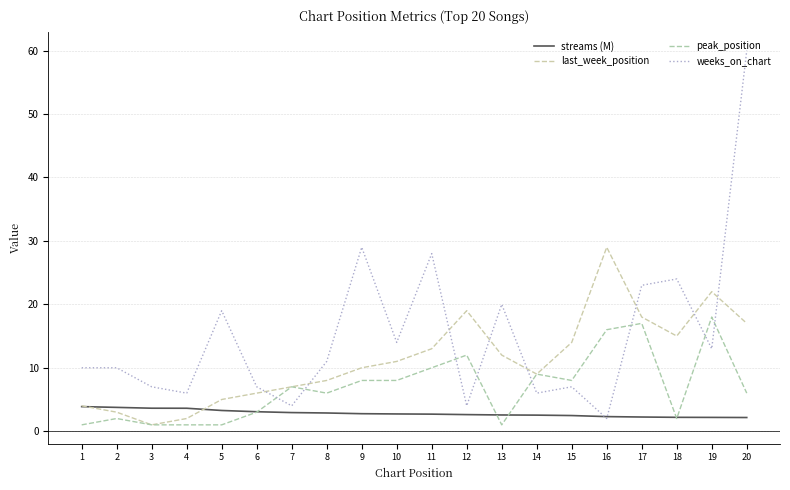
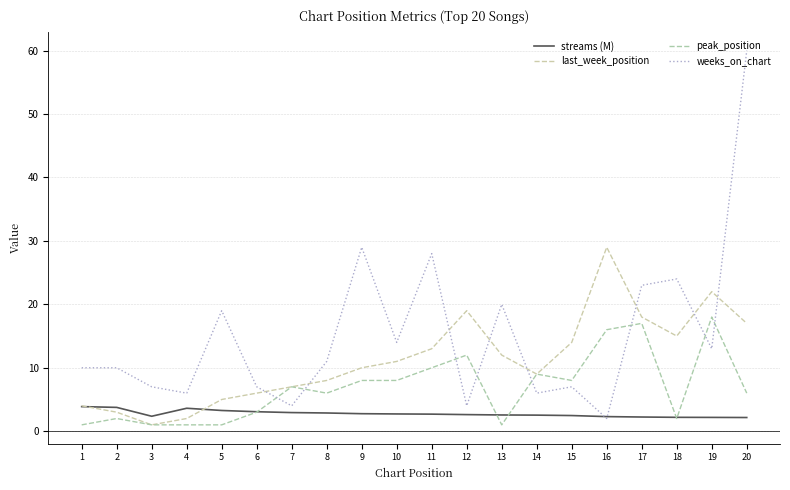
  {
    "streams (M)": {
      "2": 4,
-     "3": 4,
+     "3": 2,
      "4": 4,
      "5": 3,
      "7": 3,
      "8": 3,
      "9": 3,
      "10": 3,
      "11": 3,
      "12": 3,
      "13": 3,
      "14": 3,
      "15": 2,
      "17": 2,
      "19": 2,
      "20": 2
    }
  }
